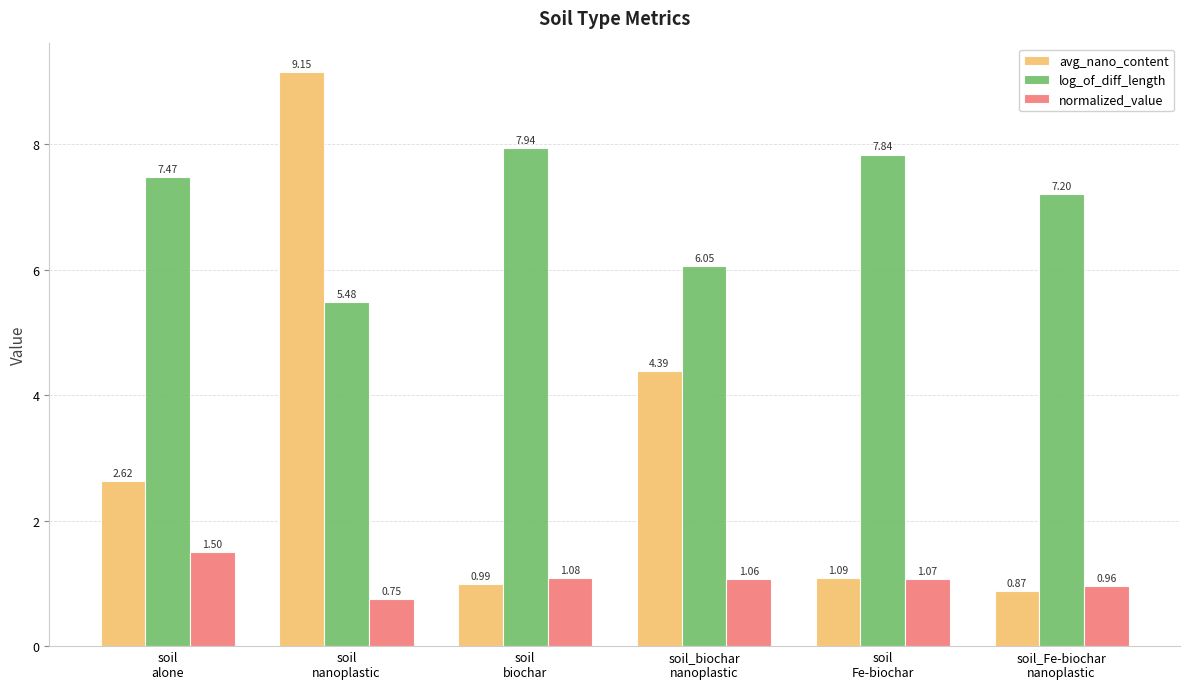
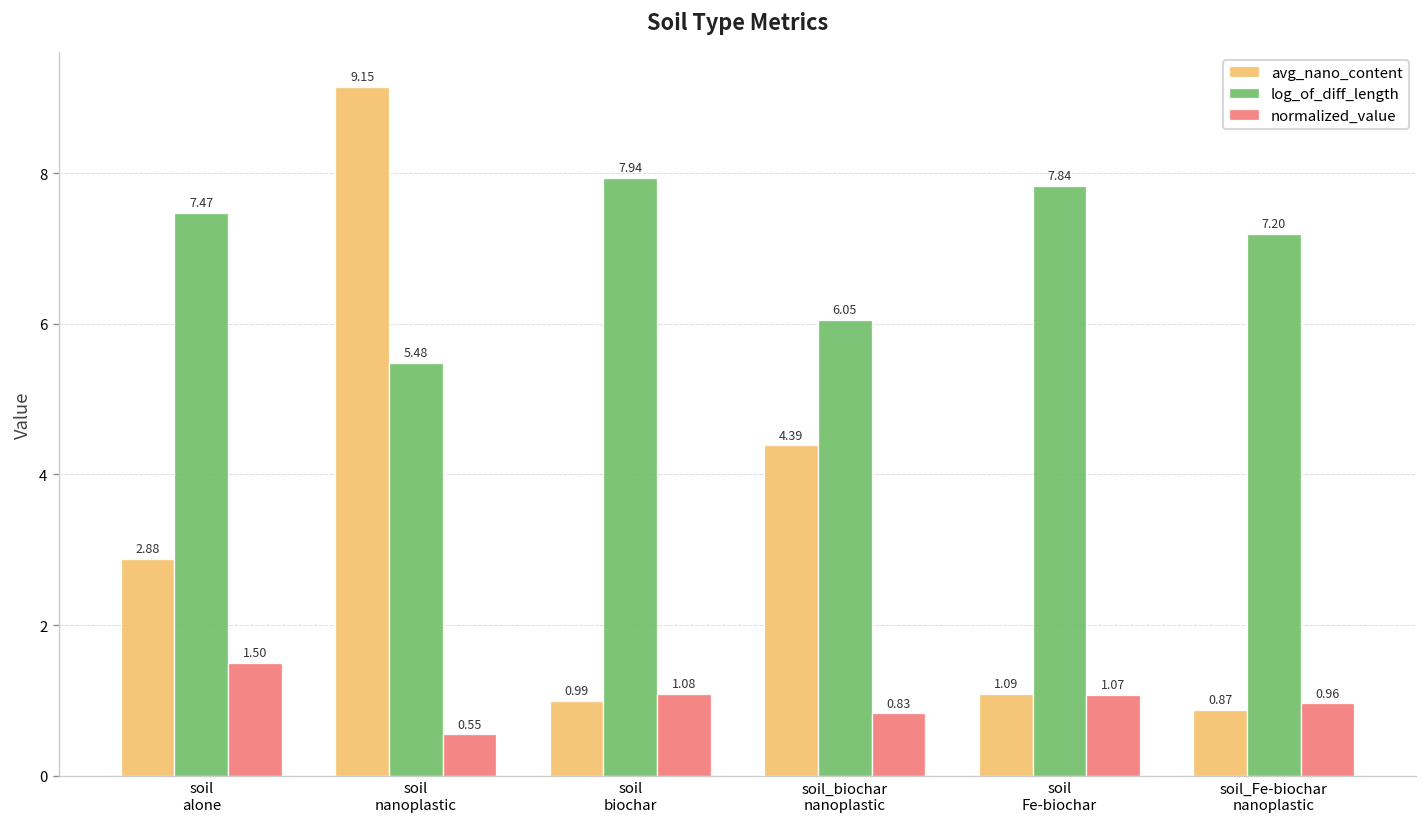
  {
    "avg_nano_content": {
-     "soil alone": 2.62,
+     "soil alone": 2.88,
      "soil nanoplastic": 9.15,
      "soil biochar": 0.99,
      "soil_biochar nanoplastic": 4.39,
      "soil Fe-biochar": 1.09,
      "soil_Fe-biochar nanoplastic": 0.87
    },
    "log_of_diff_length": {
      "soil alone": 7.47,
      "soil nanoplastic": 5.48,
      "soil biochar": 7.94,
      "soil_biochar nanoplastic": 6.05,
      "soil Fe-biochar": 7.84,
      "soil_Fe-biochar nanoplastic": 7.20
    },
    "normalized_value": {
      "soil alone": 1.50,
-     "soil nanoplastic": 0.75,
+     "soil nanoplastic": 0.55,
      "soil biochar": 1.08,
-     "soil_biochar nanoplastic": 1.06,
+     "soil_biochar nanoplastic": 0.83,
      "soil Fe-biochar": 1.07,
      "soil_Fe-biochar nanoplastic": 0.96
    }
  }
